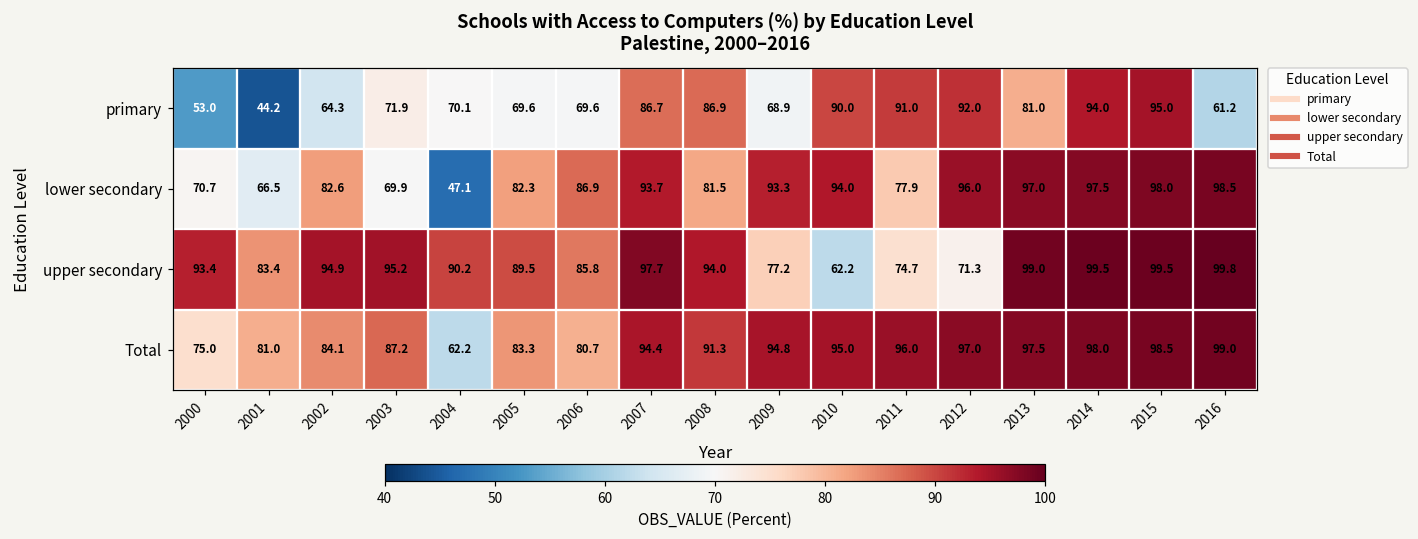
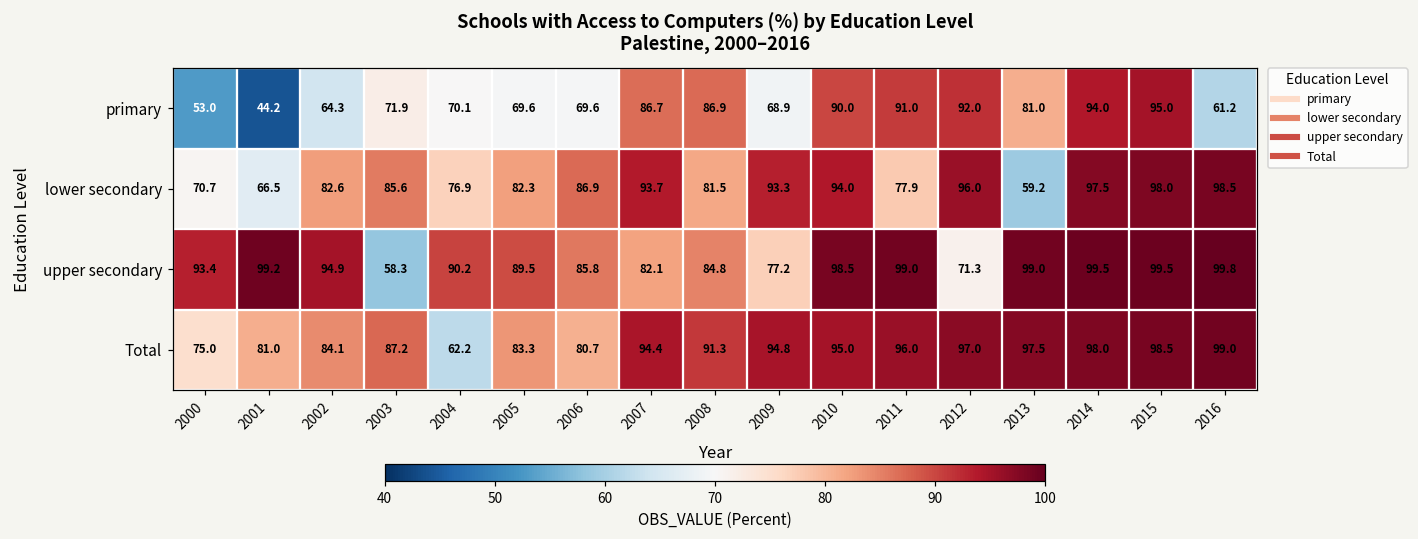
  {
    "primary": {
      "2000": 53.0,
      "2001": 44.2,
      "2002": 64.3,
      "2003": 71.9,
      "2004": 70.1,
      "2005": 69.6,
      "2006": 69.6,
      "2007": 86.7,
      "2008": 86.9,
      "2009": 68.9,
      "2010": 90.0,
      "2011": 91.0,
      "2012": 92.0,
      "2013": 81.0,
      "2014": 94.0,
      "2015": 95.0,
      "2016": 61.2
    },
    "lower secondary": {
      "2000": 70.7,
      "2001": 66.5,
      "2002": 82.6,
-     "2003": 69.9,
-     "2004": 47.1,
+     "2003": 85.6,
+     "2004": 76.9,
      "2005": 82.3,
      "2006": 86.9,
      "2007": 93.7,
      "2008": 81.5,
      "2009": 93.3,
      "2010": 94.0,
      "2011": 77.9,
      "2012": 96.0,
-     "2013": 97.0,
+     "2013": 59.2,
      "2014": 97.5,
      "2015": 98.0,
      "2016": 98.5
    },
    "upper secondary": {
      "2000": 93.4,
-     "2001": 83.4,
+     "2001": 99.2,
      "2002": 94.9,
-     "2003": 95.2,
+     "2003": 58.3,
      "2004": 90.2,
      "2005": 89.5,
      "2006": 85.8,
-     "2007": 97.7,
-     "2008": 94.0,
+     "2007": 82.1,
+     "2008": 84.8,
      "2009": 77.2,
-     "2010": 62.2,
-     "2011": 74.7,
+     "2010": 98.5,
+     "2011": 99.0,
      "2012": 71.3,
      "2013": 99.0,
      "2014": 99.5,
      "2015": 99.5,
      "2016": 99.8
    },
    "Total": {
      "2000": 75.0,
      "2001": 81.0,
      "2002": 84.1,
      "2003": 87.2,
      "2004": 62.2,
      "2005": 83.3,
      "2006": 80.7,
      "2007": 94.4,
      "2008": 91.3,
      "2009": 94.8,
      "2010": 95.0,
      "2011": 96.0,
      "2012": 97.0,
      "2013": 97.5,
      "2014": 98.0,
      "2015": 98.5,
      "2016": 99.0
    }
  }
